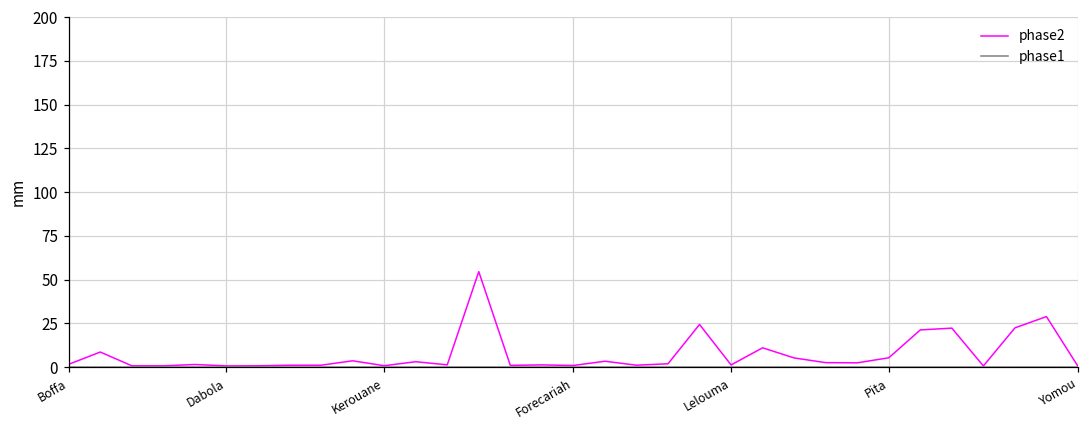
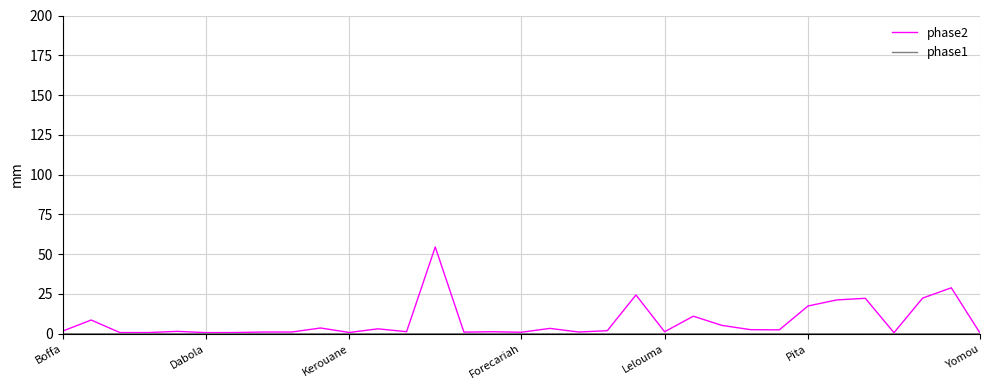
  {
    "phase2": {
-     "Pita": 5
+     "Pita": 17
    },
    "phase1": {
      "Pita": 0
    }
  }
